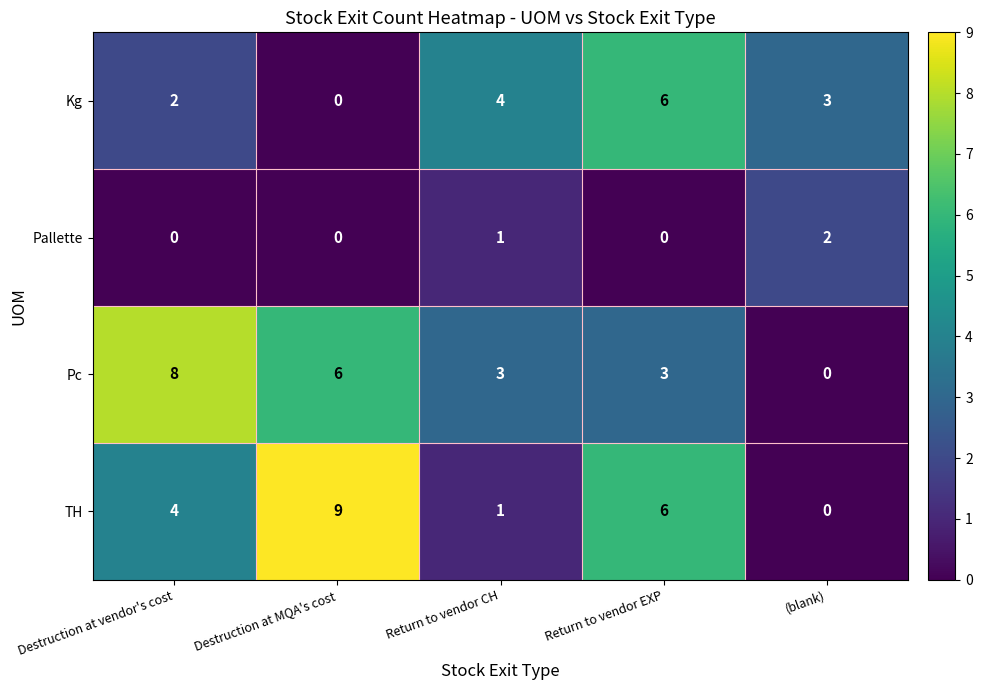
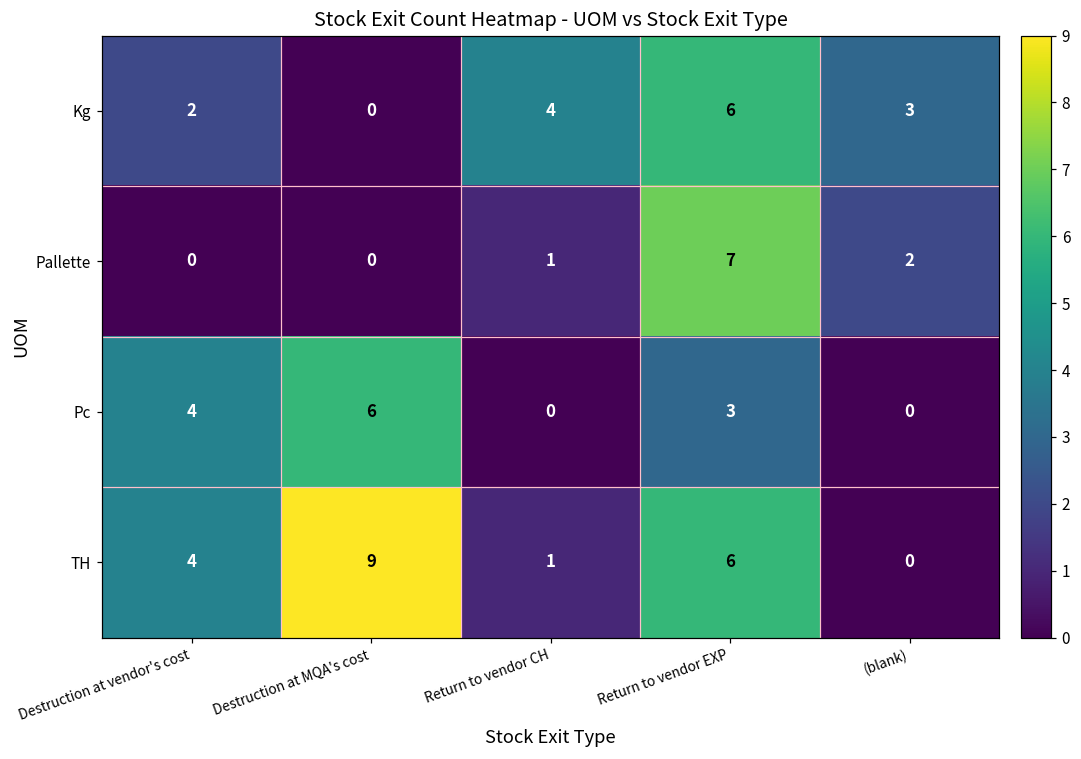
  {
    "Kg": {
      "Destruction at vendor's cost": 2,
      "Destruction at MQA's cost": 0,
      "Return to vendor CH": 4,
      "Return to vendor EXP": 6,
      "(blank)": 3
    },
    "Pallette": {
      "Destruction at vendor's cost": 0,
      "Destruction at MQA's cost": 0,
      "Return to vendor CH": 1,
-     "Return to vendor EXP": 0,
+     "Return to vendor EXP": 7,
      "(blank)": 2
    },
    "Pc": {
-     "Destruction at vendor's cost": 8,
+     "Destruction at vendor's cost": 4,
      "Destruction at MQA's cost": 6,
-     "Return to vendor CH": 3,
+     "Return to vendor CH": 0,
      "Return to vendor EXP": 3,
      "(blank)": 0
    },
    "TH": {
      "Destruction at vendor's cost": 4,
      "Destruction at MQA's cost": 9,
      "Return to vendor CH": 1,
      "Return to vendor EXP": 6,
      "(blank)": 0
    }
  }
